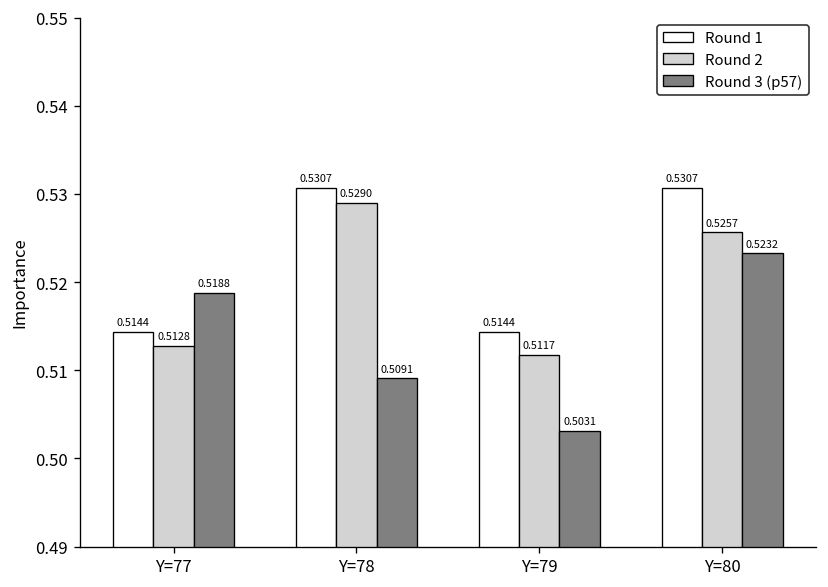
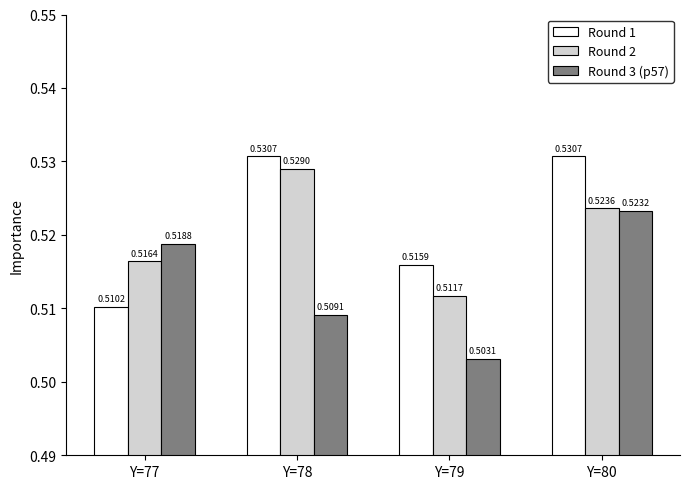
  {
    "Round 1": {
-     "Y=77": 0.5144,
+     "Y=77": 0.5102,
      "Y=78": 0.5307,
-     "Y=79": 0.5144,
+     "Y=79": 0.5159,
      "Y=80": 0.5307
    },
    "Round 2": {
-     "Y=77": 0.5128,
+     "Y=77": 0.5164,
      "Y=78": 0.5290,
      "Y=79": 0.5117,
-     "Y=80": 0.5257
+     "Y=80": 0.5236
    },
    "Round 3 (p57)": {
      "Y=77": 0.5188,
      "Y=78": 0.5091,
      "Y=79": 0.5031,
      "Y=80": 0.5232
    }
  }
